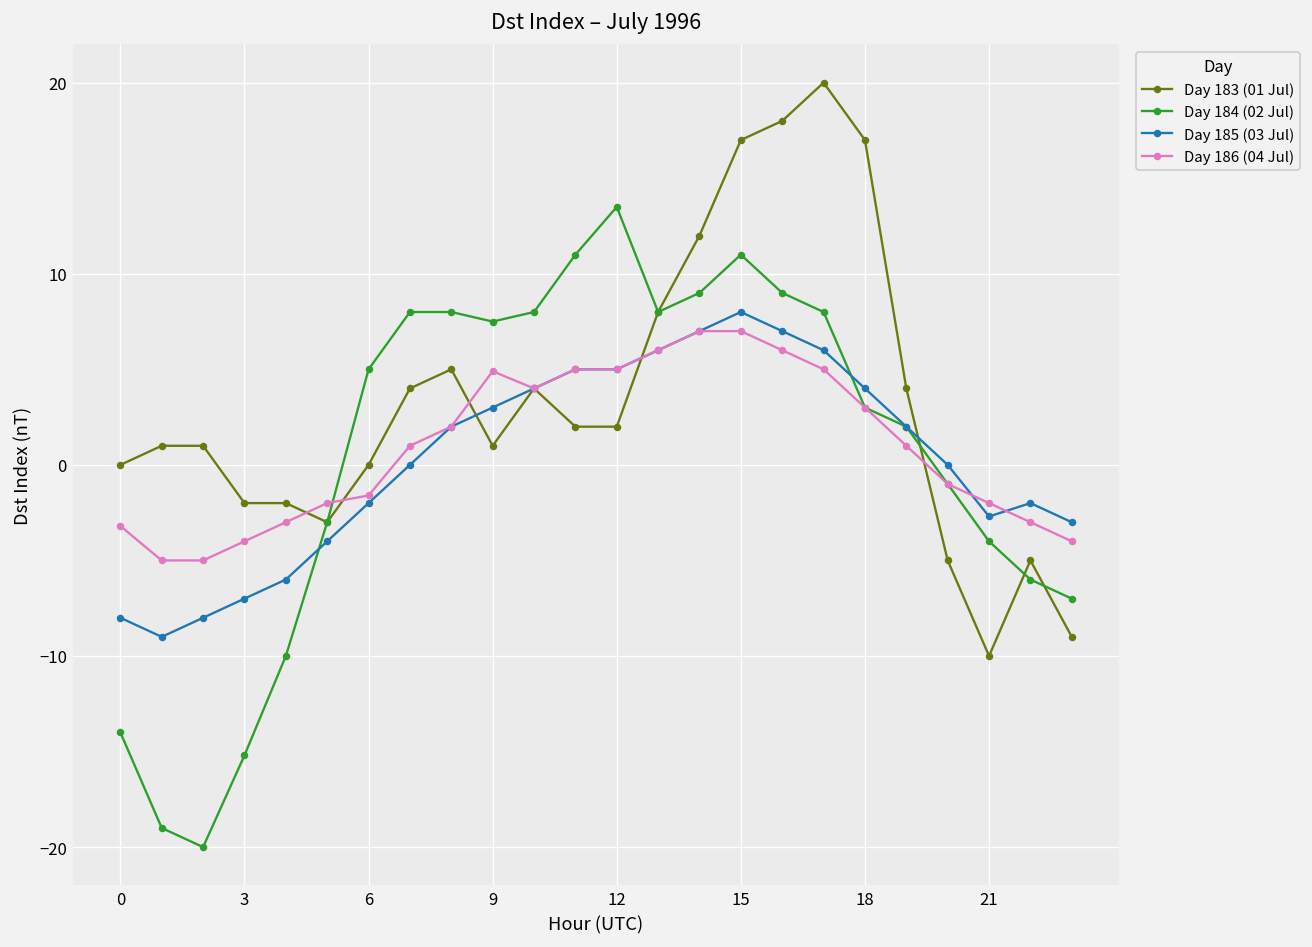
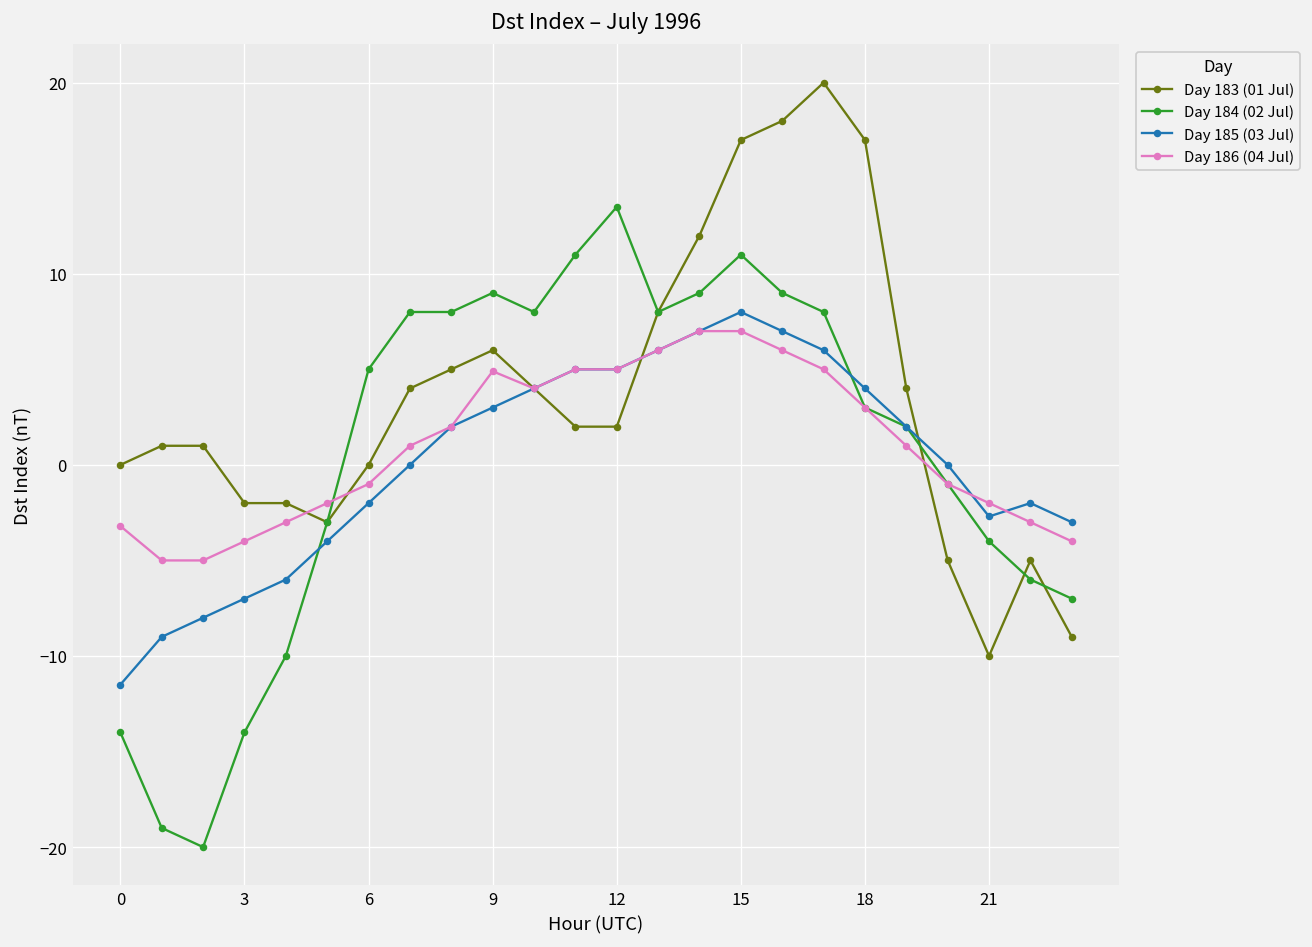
  {
    "Day 183 (01 Jul)": {
      "0": 0,
      "3": -2,
      "6": 0,
-     "9": 1,
+     "9": 6,
      "12": 2,
      "15": 17,
      "18": 17,
      "21": -10
    },
    "Day 184 (02 Jul)": {
      "0": -14.0,
-     "3": -15.2,
+     "3": -14.0,
      "6": 5.0,
-     "9": 7.5,
+     "9": 9.0,
      "12": 13.5,
      "15": 11.0,
      "21": -4.0
    },
    "Day 185 (03 Jul)": {
-     "0": -8.0,
+     "0": -11.5,
      "3": -7.0,
      "6": -2.0,
      "9": 3.0,
      "15": 8.0,
      "18": 4.0,
      "21": -2.7
    },
    "Day 186 (04 Jul)": {
      "0": -3.2,
      "3": -4.0,
-     "6": -1.6,
+     "6": -1.0,
      "9": 4.9,
      "15": 7.0,
      "21": -2.0
    }
  }
